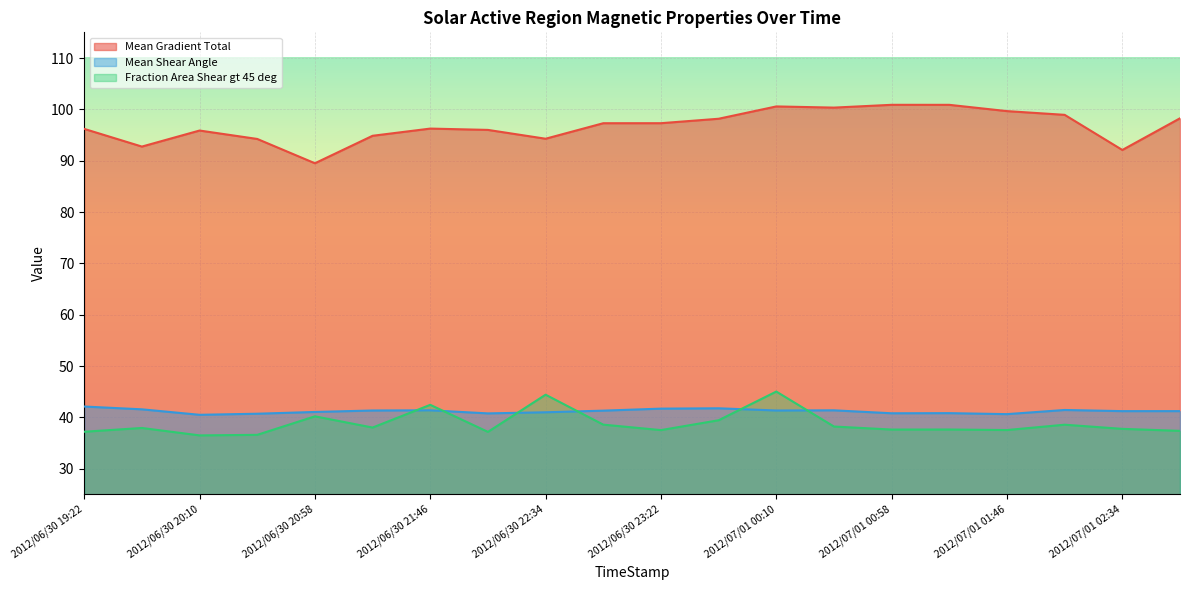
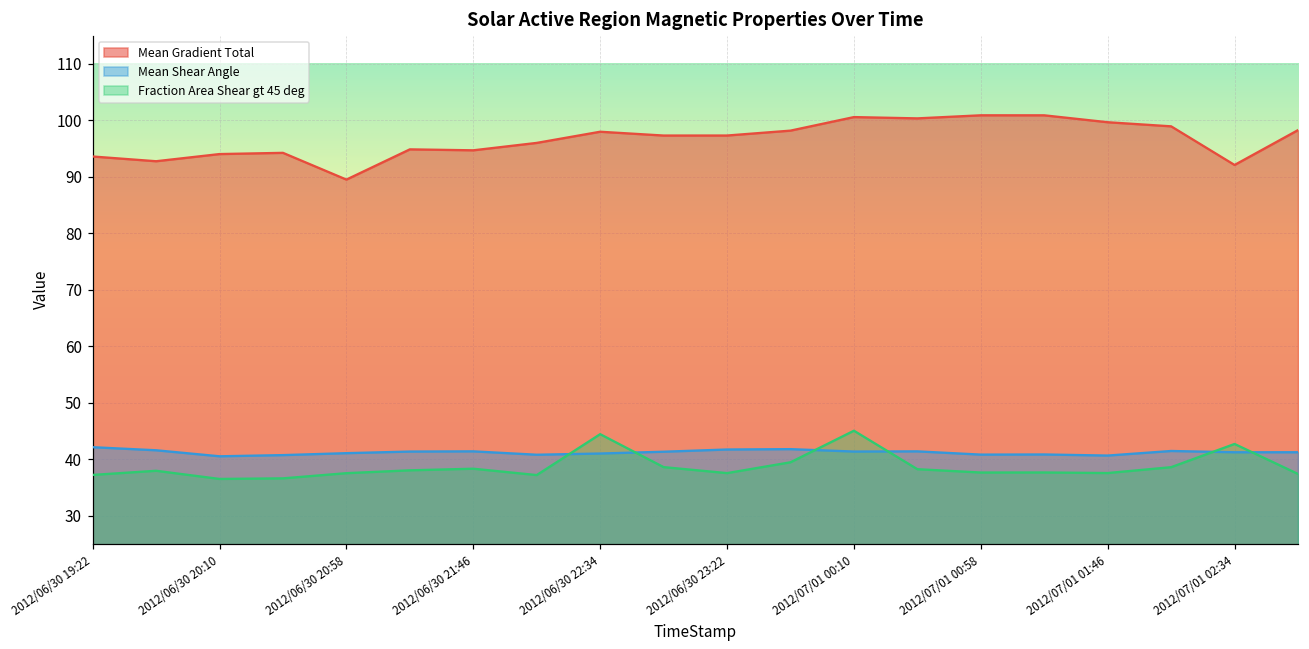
  {
    "Mean Gradient Total": {
-     "2012/06/30 19:22": 96,
-     "2012/06/30 20:10": 96,
+     "2012/06/30 19:22": 94,
+     "2012/06/30 20:10": 94,
      "2012/06/30 20:58": 89,
-     "2012/06/30 21:46": 96,
-     "2012/06/30 22:34": 94,
+     "2012/06/30 21:46": 95,
+     "2012/06/30 22:34": 98,
      "2012/06/30 23:22": 97,
      "2012/07/01 00:10": 101,
      "2012/07/01 00:58": 101,
      "2012/07/01 01:46": 100,
      "2012/07/01 02:34": 92
    },
    "Mean Shear Angle": {
      "2012/06/30 19:22": 42,
      "2012/06/30 20:10": 41,
      "2012/06/30 20:58": 41,
      "2012/06/30 21:46": 41,
      "2012/06/30 22:34": 41,
      "2012/06/30 23:22": 42,
      "2012/07/01 00:10": 41,
      "2012/07/01 00:58": 41,
      "2012/07/01 01:46": 41,
      "2012/07/01 02:34": 41
    },
    "Fraction Area Shear gt 45 deg": {
      "2012/06/30 19:22": 37,
      "2012/06/30 20:10": 36,
-     "2012/06/30 20:58": 40,
-     "2012/06/30 21:46": 42,
+     "2012/06/30 20:58": 38,
+     "2012/06/30 21:46": 38,
      "2012/06/30 22:34": 44,
      "2012/06/30 23:22": 38,
      "2012/07/01 00:10": 45,
      "2012/07/01 00:58": 38,
      "2012/07/01 01:46": 38,
-     "2012/07/01 02:34": 38
+     "2012/07/01 02:34": 43
    }
  }
